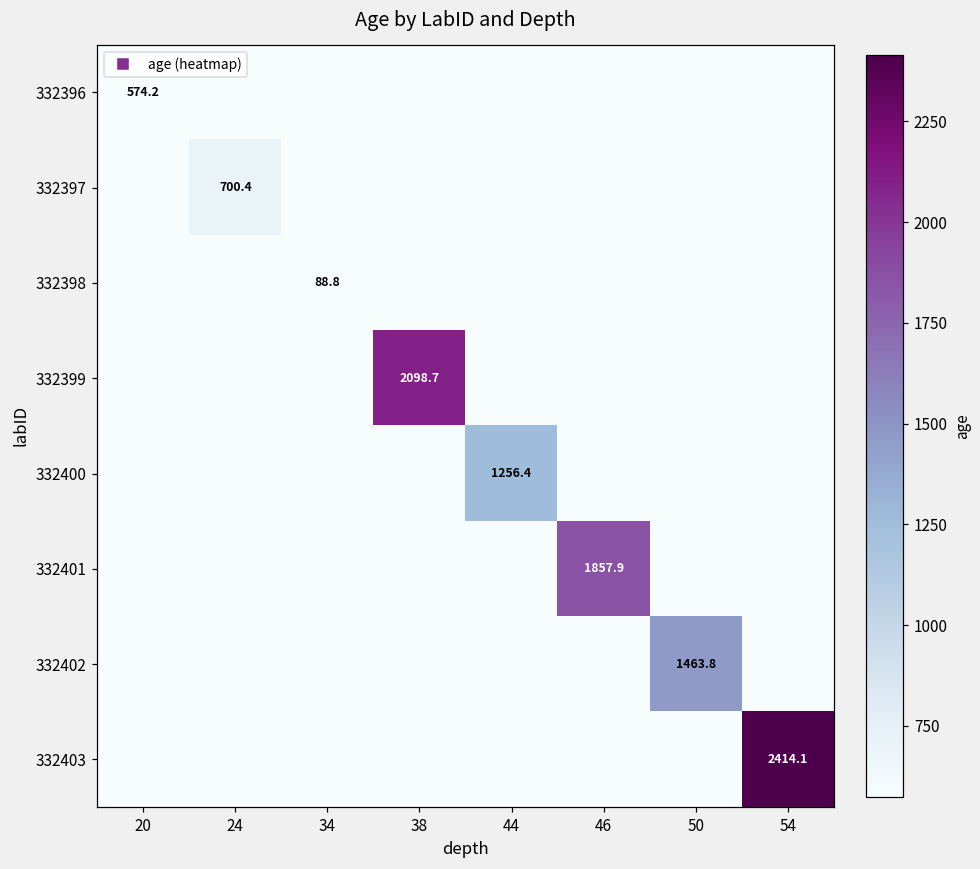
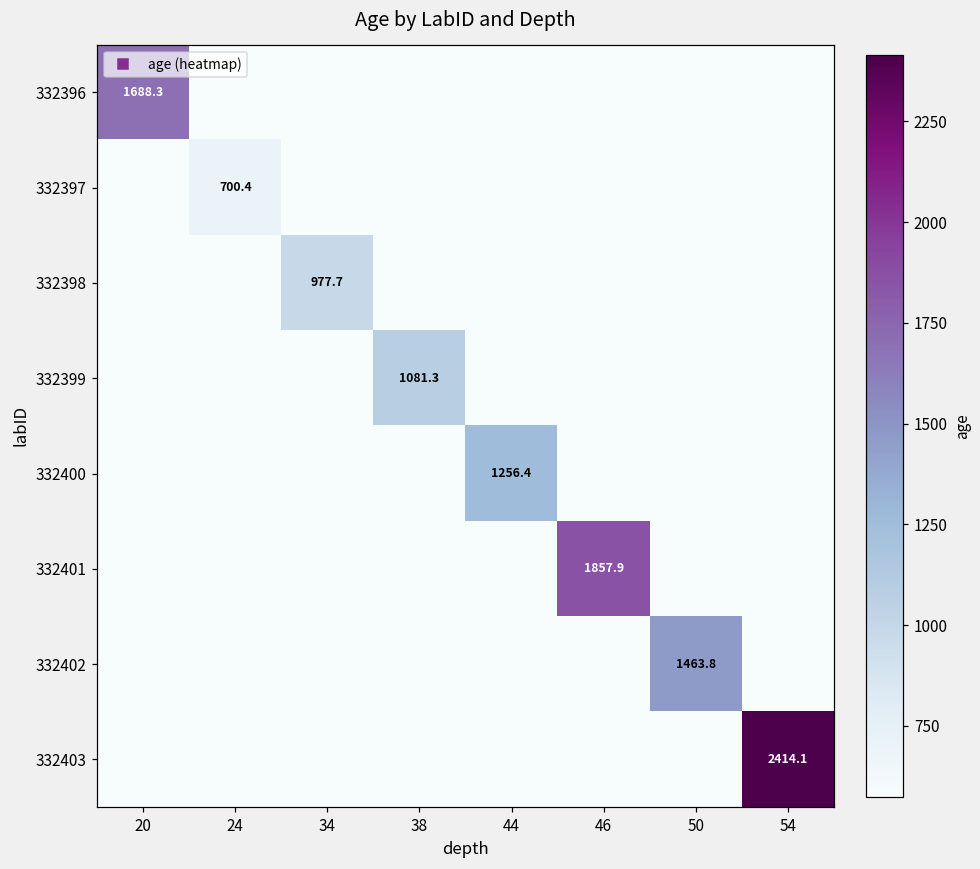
  {
    "332396": {
-     "20": 574.2
+     "20": 1688.3
    },
    "332397": {
      "24": 700.4
    },
    "332398": {
-     "34": 88.8
+     "34": 977.7
    },
    "332399": {
-     "38": 2098.7
+     "38": 1081.3
    },
    "332400": {
      "44": 1256.4
    },
    "332401": {
      "46": 1857.9
    },
    "332402": {
      "50": 1463.8
    },
    "332403": {
      "54": 2414.1
    }
  }
